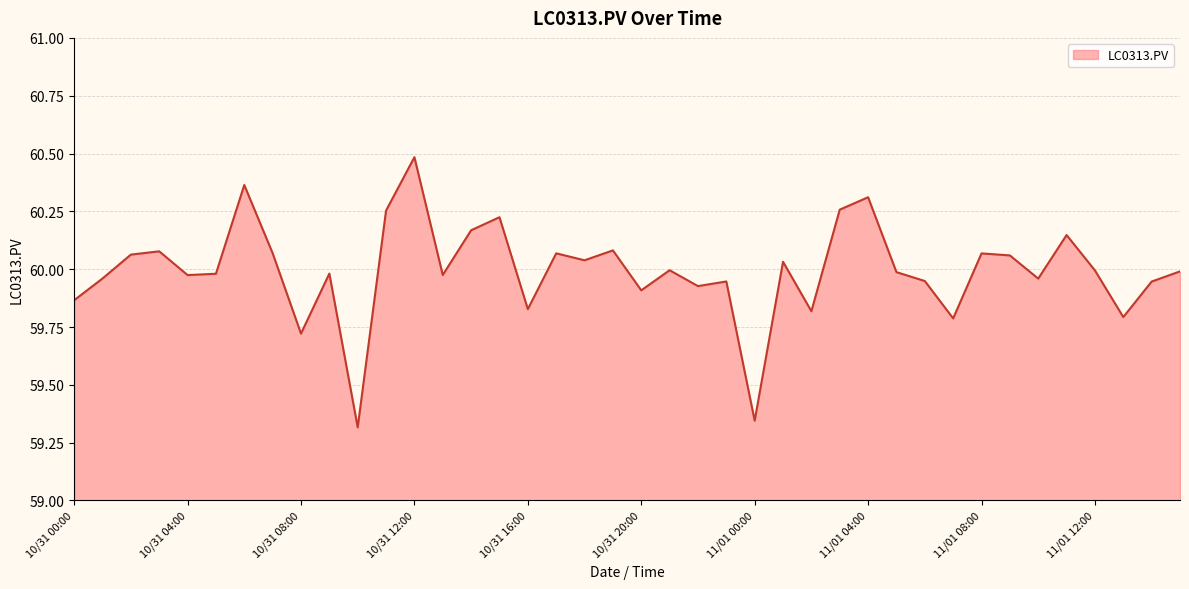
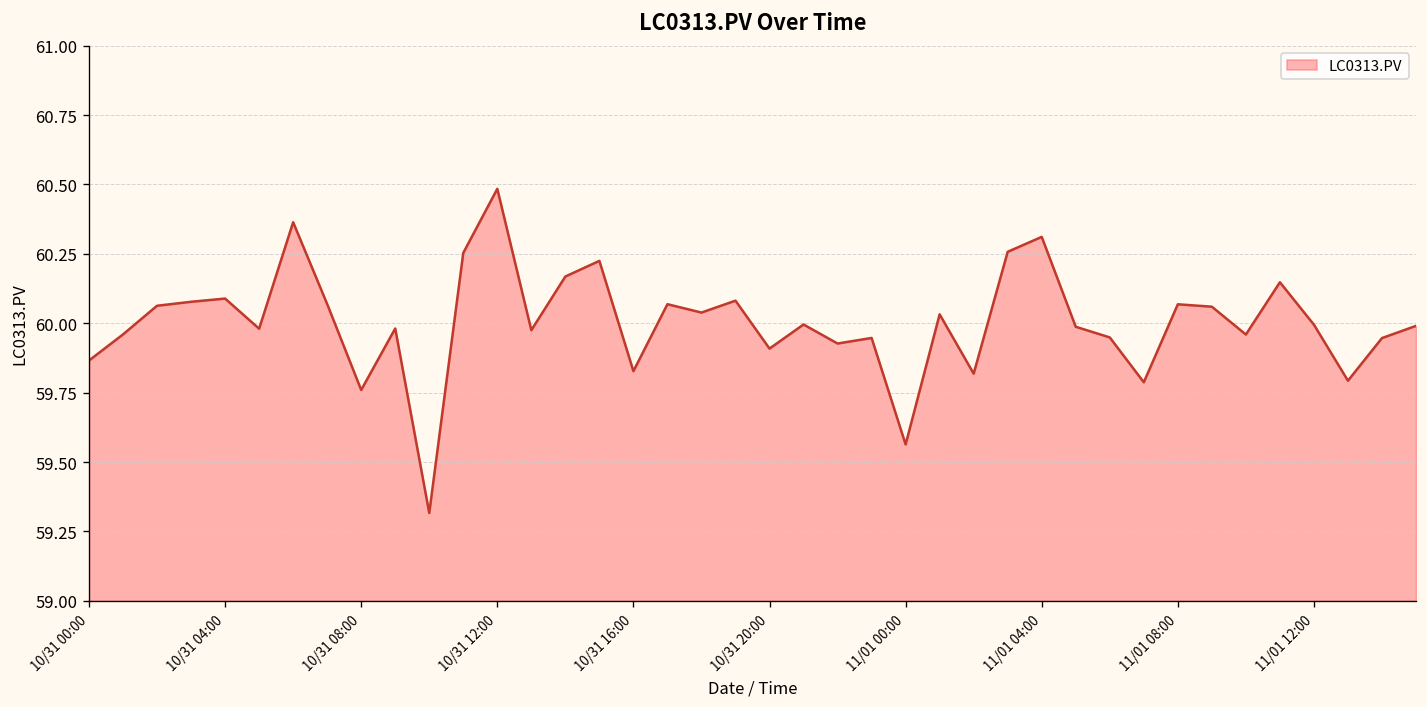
  {
    "10/31 00:00": 59.87,
-   "10/31 04:00": 59.97,
-   "10/31 08:00": 59.72,
+   "10/31 04:00": 60.09,
+   "10/31 08:00": 59.76,
    "10/31 12:00": 60.48,
    "10/31 16:00": 59.83,
    "10/31 20:00": 59.91,
-   "11/01 00:00": 59.35,
+   "11/01 00:00": 59.56,
    "11/01 04:00": 60.31,
    "11/01 08:00": 60.07,
    "11/01 12:00": 59.99
  }
